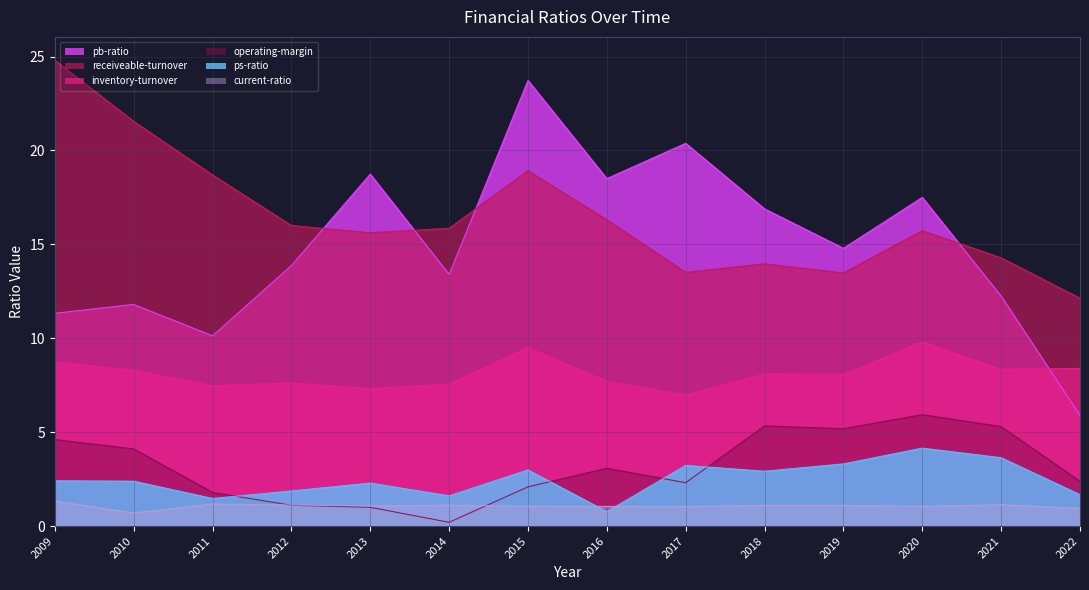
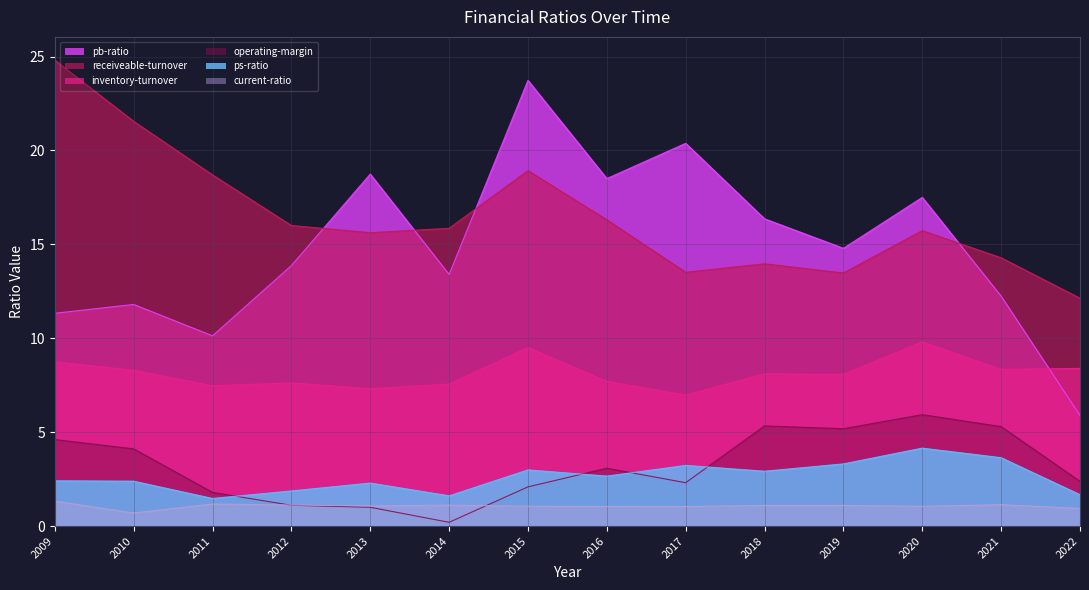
  {
    "pb-ratio": {
      "2009": 11.3,
      "2010": 11.8,
      "2011": 10.1,
      "2012": 13.9,
      "2013": 18.7,
      "2014": 13.4,
      "2015": 23.7,
      "2016": 18.5,
      "2017": 20.4,
-     "2018": 16.9,
+     "2018": 16.4,
      "2019": 14.8,
      "2020": 17.5,
      "2021": 12.2,
      "2022": 5.9
    },
    "receiveable-turnover": {
      "2009": 24.8,
      "2010": 21.6,
      "2011": 18.7,
      "2012": 16.0,
      "2013": 15.6,
      "2014": 15.9,
      "2015": 18.9,
      "2016": 16.3,
      "2017": 13.5,
      "2018": 14.0,
      "2019": 13.5,
      "2020": 15.7,
      "2021": 14.3,
      "2022": 12.1
    },
    "inventory-turnover": {
      "2009": 8.7,
      "2010": 8.3,
      "2011": 7.5,
      "2012": 7.6,
      "2013": 7.3,
      "2014": 7.6,
      "2015": 9.5,
      "2016": 7.7,
      "2017": 7.0,
      "2018": 8.1,
      "2019": 8.1,
      "2020": 9.8,
      "2021": 8.3,
      "2022": 8.4
    },
    "operating-margin": {
      "2009": 4.6,
      "2010": 4.1,
      "2011": 1.8,
      "2014": 0.2,
      "2015": 2.1,
      "2016": 3.1,
      "2017": 2.3,
      "2018": 5.3,
      "2019": 5.2,
      "2020": 5.9,
      "2021": 5.3,
      "2022": 2.4
    },
    "ps-ratio": {
      "2009": 2.4,
      "2010": 2.4,
      "2011": 1.5,
      "2012": 1.9,
      "2013": 2.3,
      "2014": 1.6,
      "2015": 3.0,
-     "2016": 0.8,
+     "2016": 2.7,
      "2017": 3.2,
      "2018": 2.9,
      "2019": 3.3,
      "2020": 4.2,
      "2021": 3.6,
      "2022": 1.7
    },
    "current-ratio": {
      "2009": 1.3,
      "2010": 0.7,
      "2011": 1.2,
      "2014": 1.1,
      "2015": 1.1,
      "2016": 1.0,
      "2017": 1.0,
      "2018": 1.1,
      "2019": 1.1,
      "2020": 1.1,
      "2021": 1.1,
      "2022": 0.9
    }
  }
